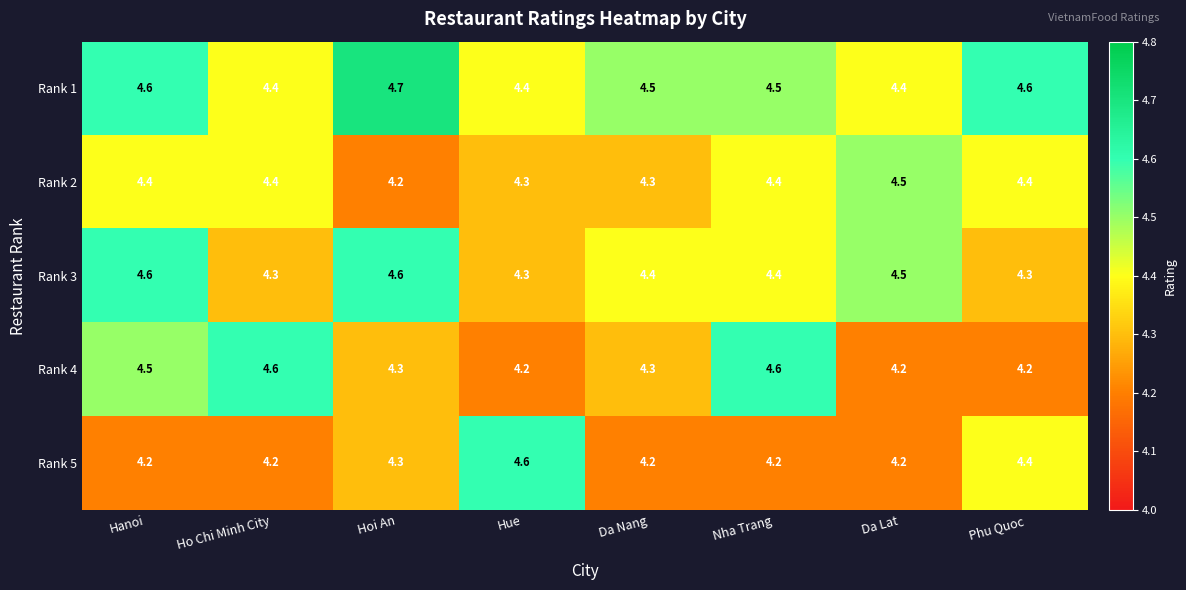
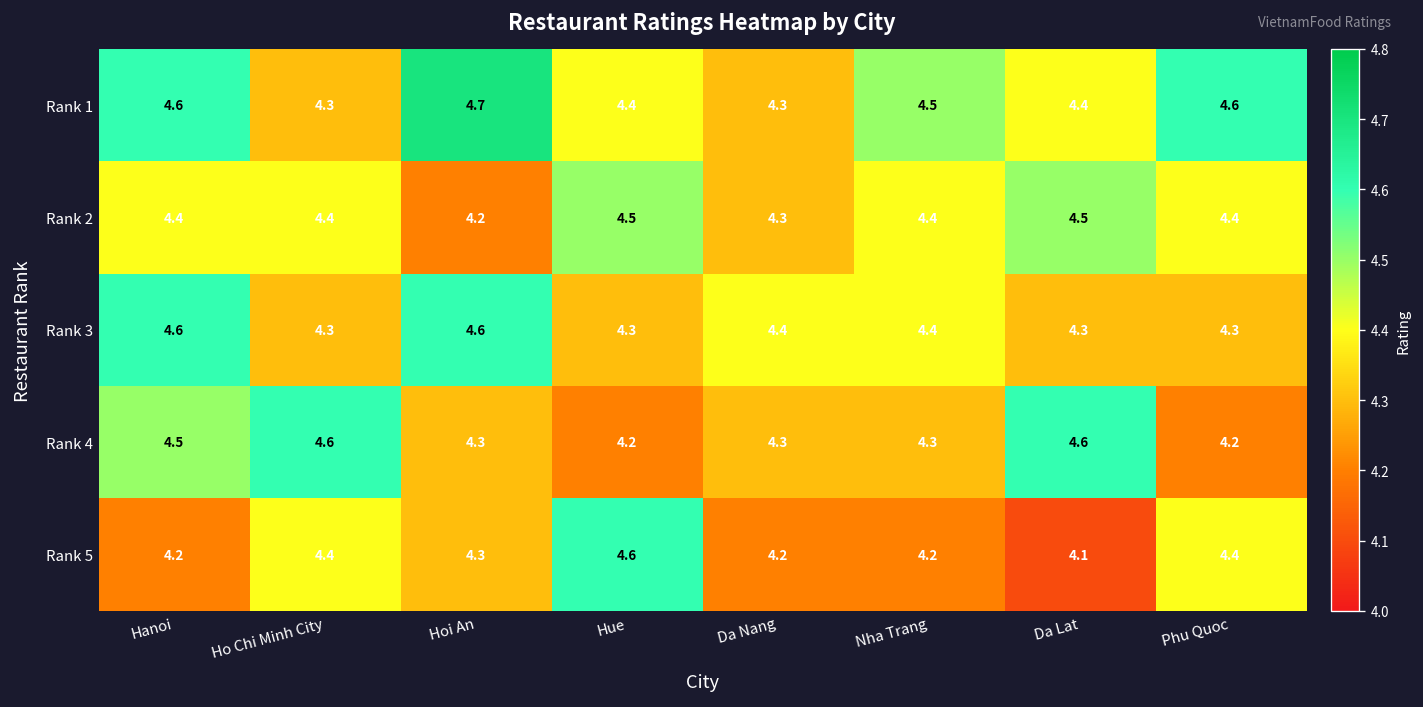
  {
    "Rank 1": {
      "Hanoi": 4.6,
-     "Ho Chi Minh City": 4.4,
+     "Ho Chi Minh City": 4.3,
      "Hoi An": 4.7,
      "Hue": 4.4,
-     "Da Nang": 4.5,
+     "Da Nang": 4.3,
      "Nha Trang": 4.5,
      "Da Lat": 4.4,
      "Phu Quoc": 4.6
    },
    "Rank 2": {
      "Hanoi": 4.4,
      "Ho Chi Minh City": 4.4,
      "Hoi An": 4.2,
-     "Hue": 4.3,
+     "Hue": 4.5,
      "Da Nang": 4.3,
      "Nha Trang": 4.4,
      "Da Lat": 4.5,
      "Phu Quoc": 4.4
    },
    "Rank 3": {
      "Hanoi": 4.6,
      "Ho Chi Minh City": 4.3,
      "Hoi An": 4.6,
      "Hue": 4.3,
      "Da Nang": 4.4,
      "Nha Trang": 4.4,
-     "Da Lat": 4.5,
+     "Da Lat": 4.3,
      "Phu Quoc": 4.3
    },
    "Rank 4": {
      "Hanoi": 4.5,
      "Ho Chi Minh City": 4.6,
      "Hoi An": 4.3,
      "Hue": 4.2,
      "Da Nang": 4.3,
-     "Nha Trang": 4.6,
-     "Da Lat": 4.2,
+     "Nha Trang": 4.3,
+     "Da Lat": 4.6,
      "Phu Quoc": 4.2
    },
    "Rank 5": {
      "Hanoi": 4.2,
-     "Ho Chi Minh City": 4.2,
+     "Ho Chi Minh City": 4.4,
      "Hoi An": 4.3,
      "Hue": 4.6,
      "Da Nang": 4.2,
      "Nha Trang": 4.2,
-     "Da Lat": 4.2,
+     "Da Lat": 4.1,
      "Phu Quoc": 4.4
    }
  }
